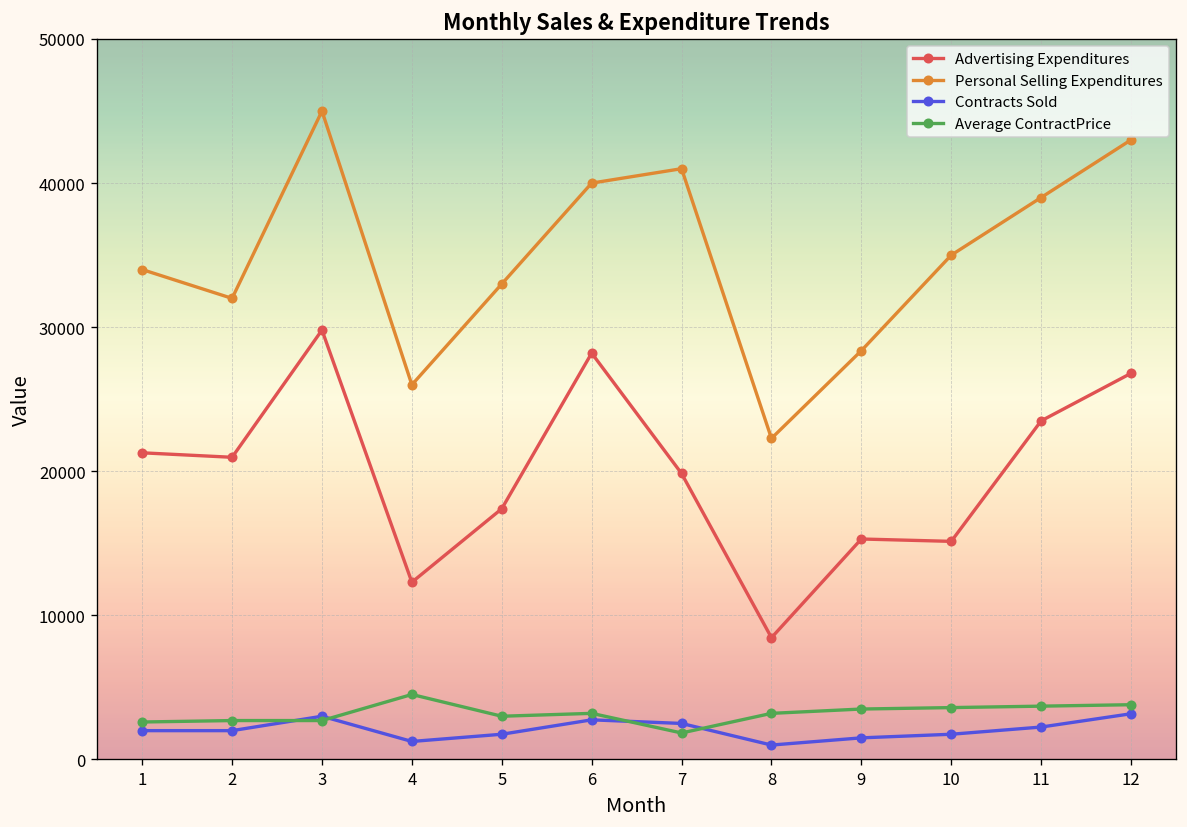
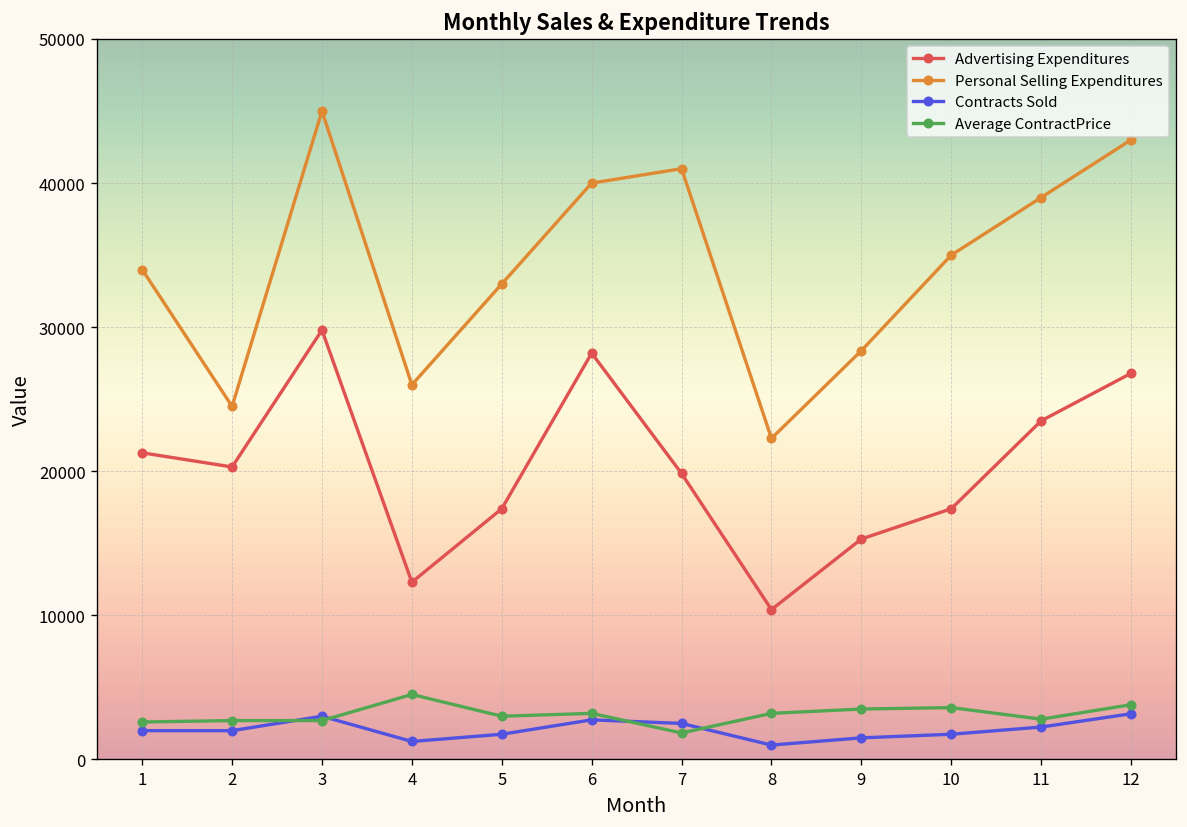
  {
    "Advertising Expenditures": {
      "1": 21300,
-     "2": 21000,
+     "2": 20300,
      "3": 29800,
      "4": 12300,
      "5": 17400,
      "6": 28200,
      "7": 19800,
-     "8": 8500,
+     "8": 10400,
      "9": 15300,
-     "10": 15100,
+     "10": 17400,
      "11": 23500,
      "12": 26800
    },
    "Personal Selling Expenditures": {
      "1": 34000,
-     "2": 32000,
+     "2": 24500,
      "3": 45000,
      "4": 26000,
      "5": 33000,
      "6": 40000,
      "7": 41000,
      "8": 22300,
      "9": 28400,
      "10": 35000,
      "11": 39000
    },
    "Contracts Sold": {
      "1": 2000,
      "2": 2000,
      "3": 3000,
      "4": 1300,
      "5": 1800,
      "6": 2800,
      "7": 2500,
      "8": 1000,
      "9": 1500,
      "10": 1800,
      "11": 2300,
      "12": 3200
    },
    "Average ContractPrice": {
      "1": 2600,
      "2": 2700,
      "3": 2700,
      "4": 4500,
      "5": 3000,
      "6": 3200,
      "7": 1800,
      "8": 3200,
      "9": 3500,
      "10": 3600,
-     "11": 3700,
+     "11": 2800,
      "12": 3800
    }
  }
